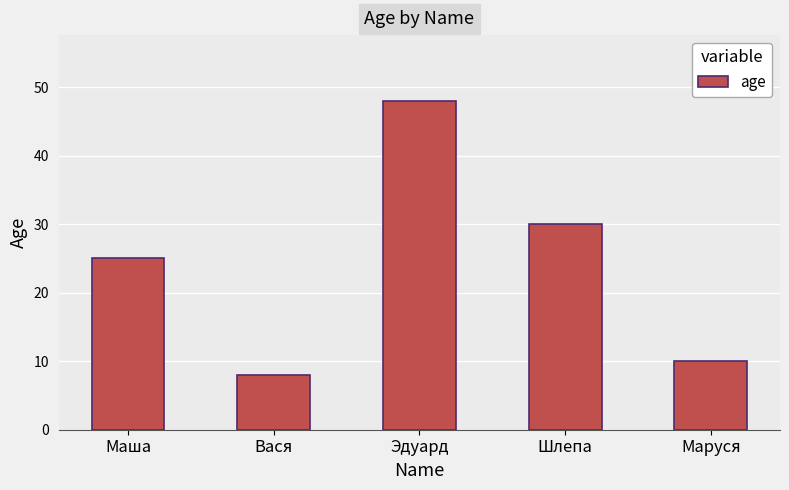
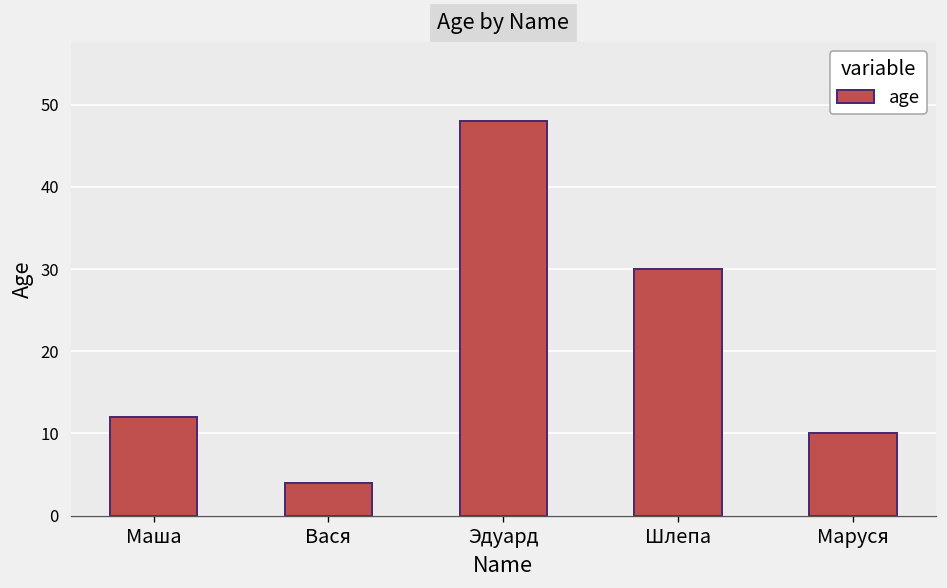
  {
-   "Маша": 25,
-   "Вася": 8,
+   "Маша": 12,
+   "Вася": 4,
    "Эдуард": 48,
    "Шлепа": 30,
    "Маруся": 10
  }
